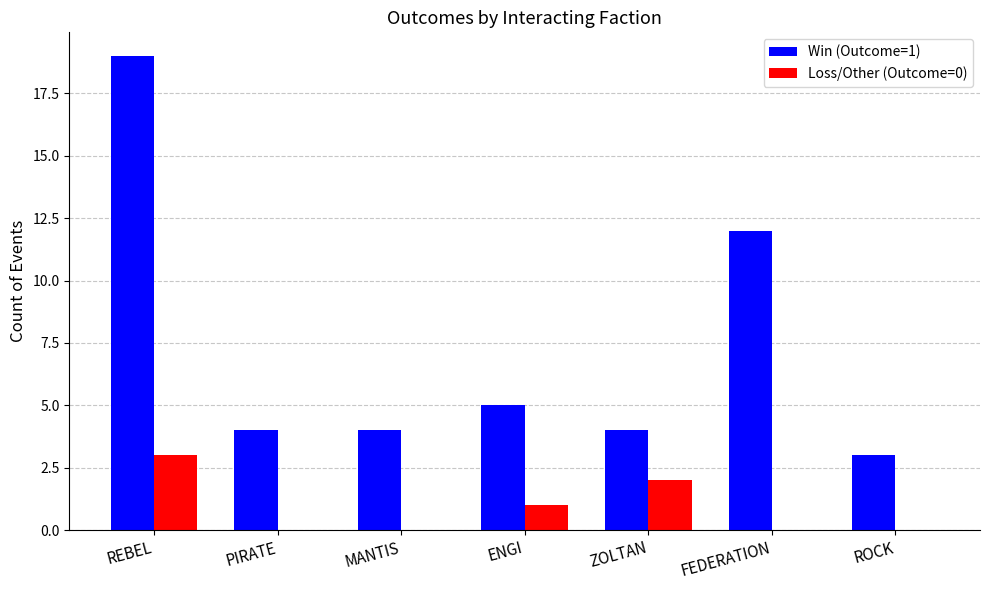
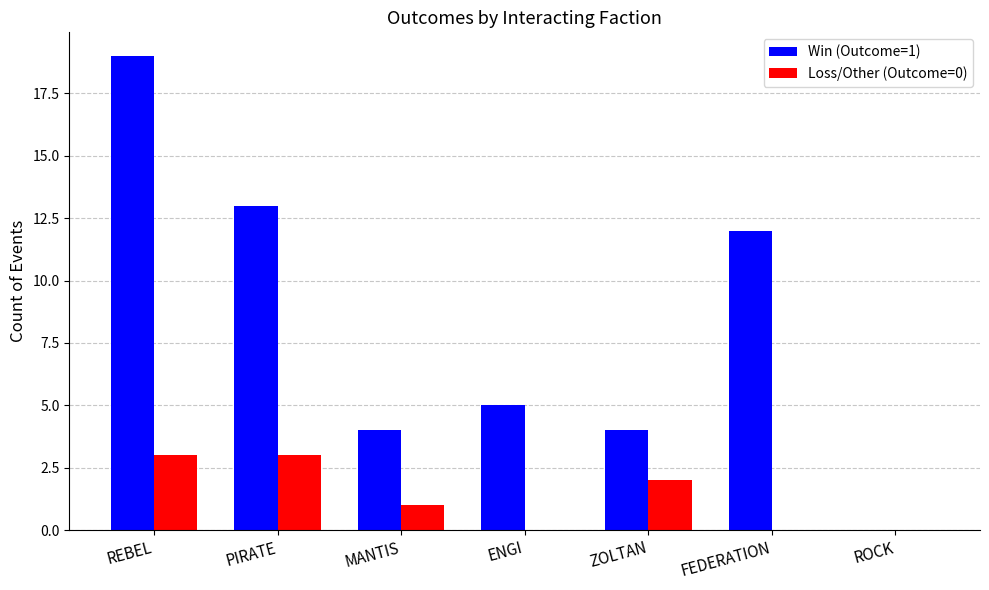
  {
    "Win (Outcome=1)": {
      "REBEL": 19,
-     "PIRATE": 4,
+     "PIRATE": 13,
      "MANTIS": 4,
      "ENGI": 5,
      "ZOLTAN": 4,
      "FEDERATION": 12,
-     "ROCK": 3
+     "ROCK": 0
    },
    "Loss/Other (Outcome=0)": {
      "REBEL": 3,
-     "PIRATE": 0,
-     "MANTIS": 0,
-     "ENGI": 1,
+     "PIRATE": 3,
+     "MANTIS": 1,
+     "ENGI": 0,
      "ZOLTAN": 2,
      "FEDERATION": 0,
      "ROCK": 0
    }
  }
